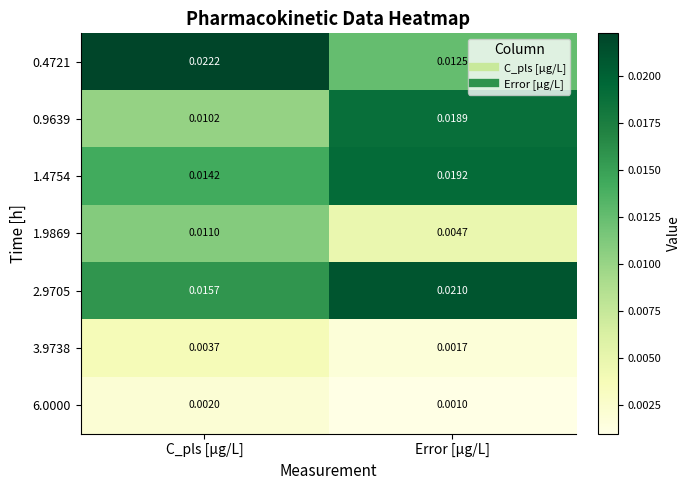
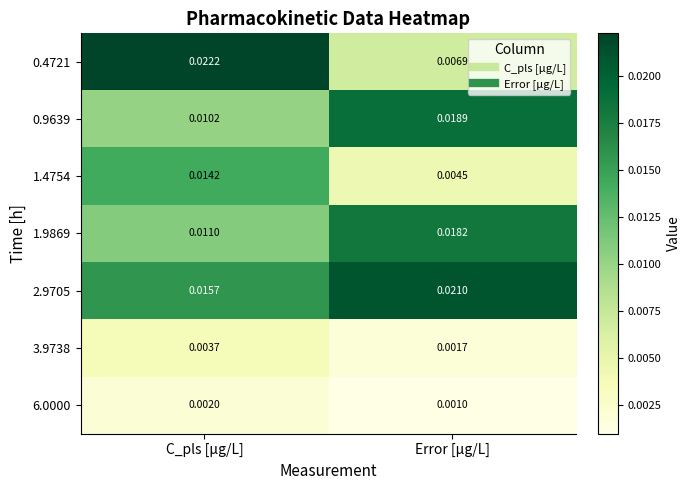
  {
    "0.4721": {
      "C_pls [µg/L]": 0.0222,
-     "Error [µg/L]": 0.0125
+     "Error [µg/L]": 0.0069
    },
    "0.9639": {
      "C_pls [µg/L]": 0.0102,
      "Error [µg/L]": 0.0189
    },
    "1.4754": {
      "C_pls [µg/L]": 0.0142,
-     "Error [µg/L]": 0.0192
+     "Error [µg/L]": 0.0045
    },
    "1.9869": {
      "C_pls [µg/L]": 0.0110,
-     "Error [µg/L]": 0.0047
+     "Error [µg/L]": 0.0182
    },
    "2.9705": {
      "C_pls [µg/L]": 0.0157,
      "Error [µg/L]": 0.0210
    },
    "3.9738": {
      "C_pls [µg/L]": 0.0037,
      "Error [µg/L]": 0.0017
    },
    "6.0000": {
      "C_pls [µg/L]": 0.0020,
      "Error [µg/L]": 0.0010
    }
  }
